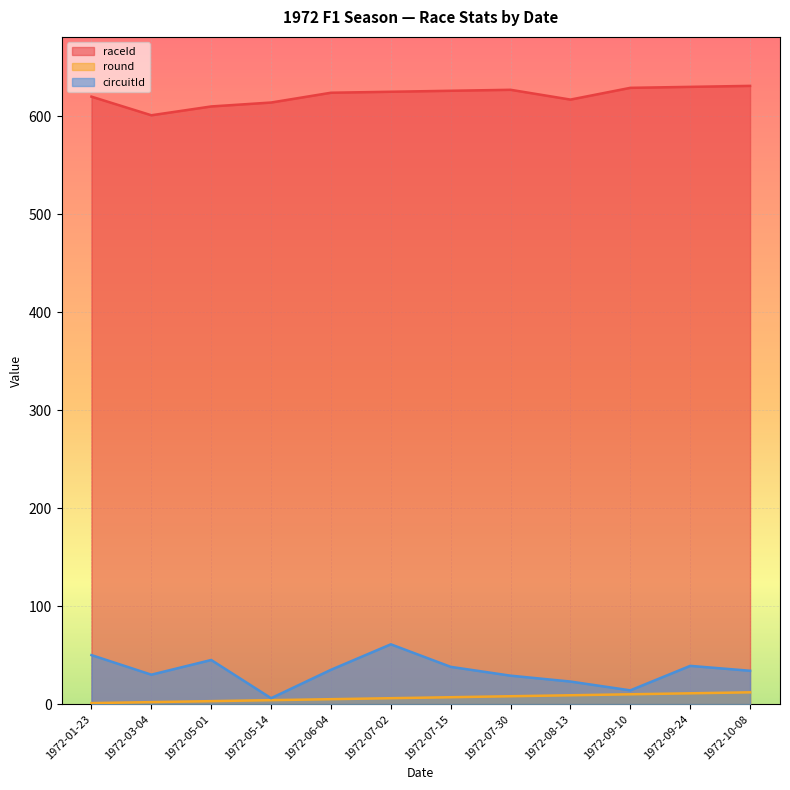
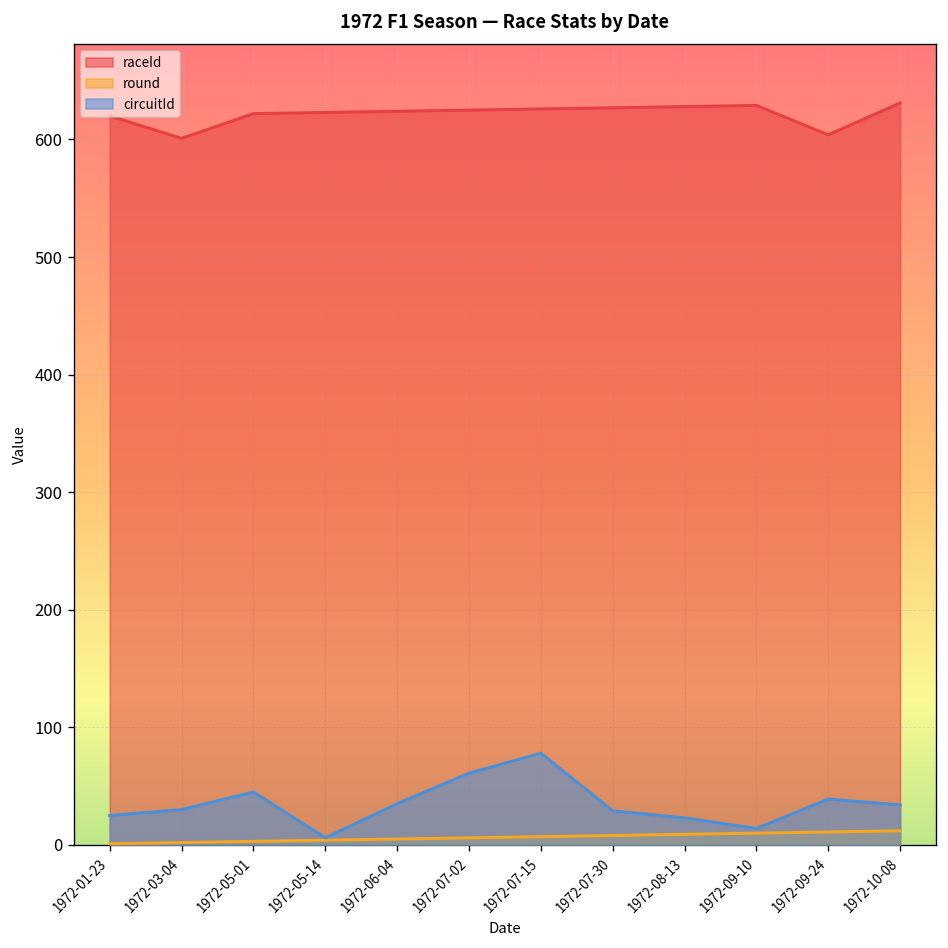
  {
    "raceId": {
      "1972-01-23": 620,
      "1972-03-04": 600,
-     "1972-05-01": 610,
-     "1972-05-14": 610,
+     "1972-05-01": 620,
+     "1972-05-14": 620,
      "1972-06-04": 620,
      "1972-07-02": 630,
      "1972-07-15": 630,
      "1972-07-30": 630,
-     "1972-08-13": 620,
+     "1972-08-13": 630,
      "1972-09-10": 630,
-     "1972-09-24": 630,
+     "1972-09-24": 600,
      "1972-10-08": 630
    },
    "round": {
      "1972-01-23": 0,
      "1972-03-04": 0,
      "1972-05-01": 0,
      "1972-06-04": 10,
      "1972-07-02": 10,
      "1972-07-15": 10,
      "1972-07-30": 10,
      "1972-08-13": 10,
      "1972-09-10": 10,
      "1972-09-24": 10,
      "1972-10-08": 10
    },
    "circuitId": {
-     "1972-01-23": 50,
+     "1972-01-23": 30,
      "1972-03-04": 30,
      "1972-05-01": 50,
      "1972-06-04": 40,
      "1972-07-02": 60,
-     "1972-07-15": 40,
+     "1972-07-15": 80,
      "1972-07-30": 30,
      "1972-08-13": 20,
      "1972-09-10": 10,
      "1972-09-24": 40,
      "1972-10-08": 30
    }
  }
